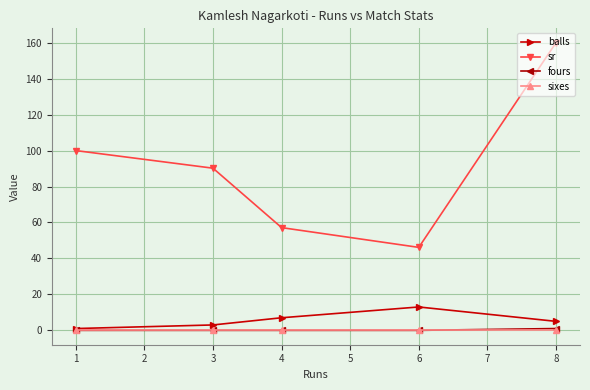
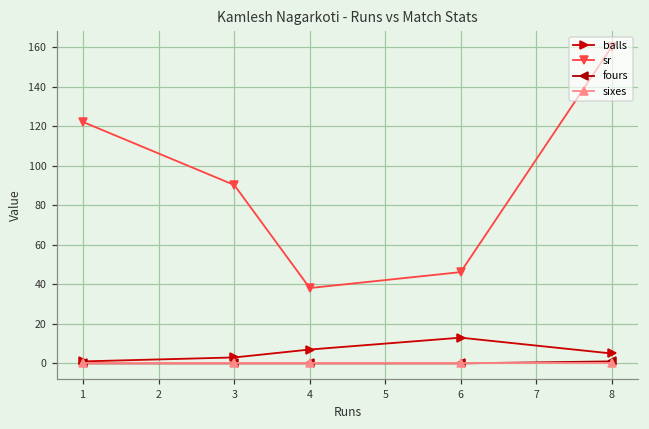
  {
    "sr": {
-     "1": 100,
+     "1": 122,
      "3": 90,
-     "4": 57,
+     "4": 38,
      "6": 46
    }
  }
